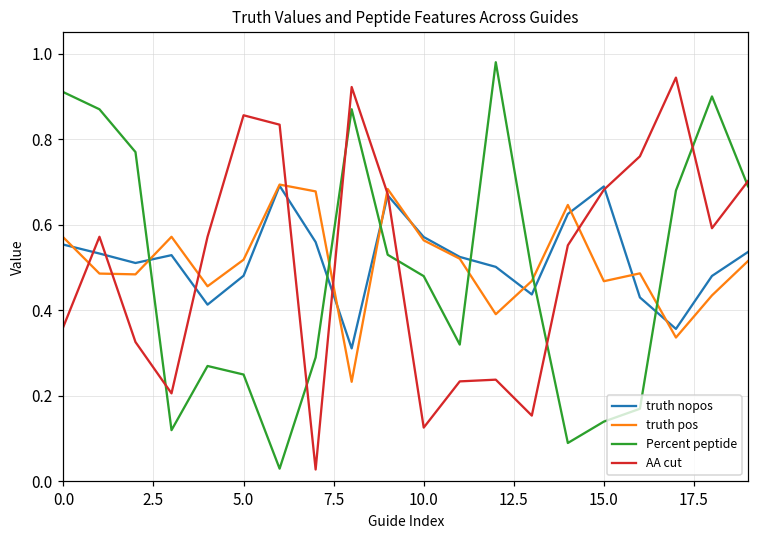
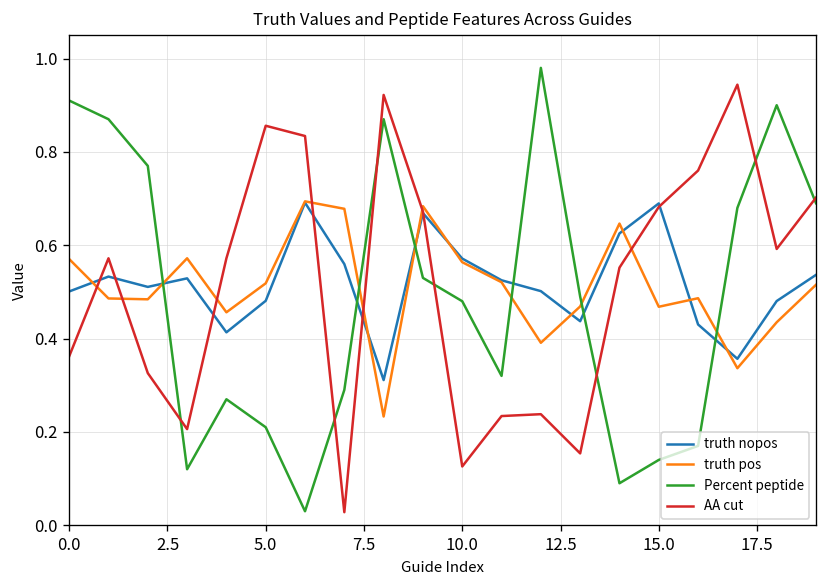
  {
    "truth nopos": {
-     "0.0": 0.55,
+     "0.0": 0.50,
      "5.0": 0.48,
      "10.0": 0.57,
      "15.0": 0.69
    },
    "truth pos": {
      "0.0": 0.57,
      "5.0": 0.52,
      "10.0": 0.56,
      "15.0": 0.47
    },
    "Percent peptide": {
      "0.0": 0.91,
-     "5.0": 0.25,
+     "5.0": 0.21,
      "10.0": 0.48,
      "15.0": 0.14
    },
    "AA cut": {
      "0.0": 0.36,
      "5.0": 0.86,
      "10.0": 0.13,
      "15.0": 0.68
    }
  }
